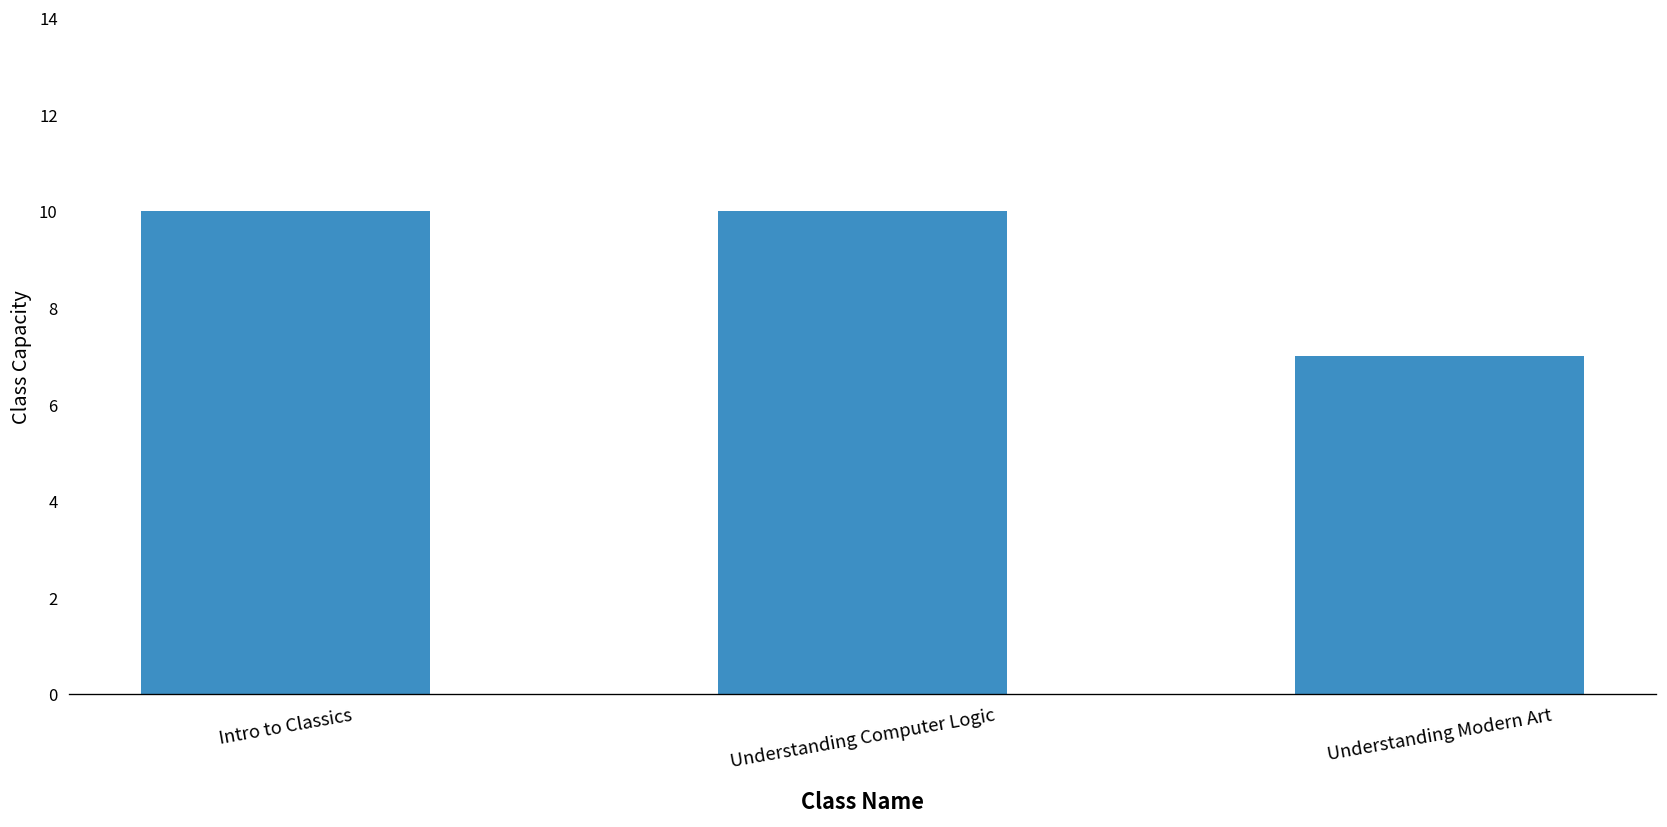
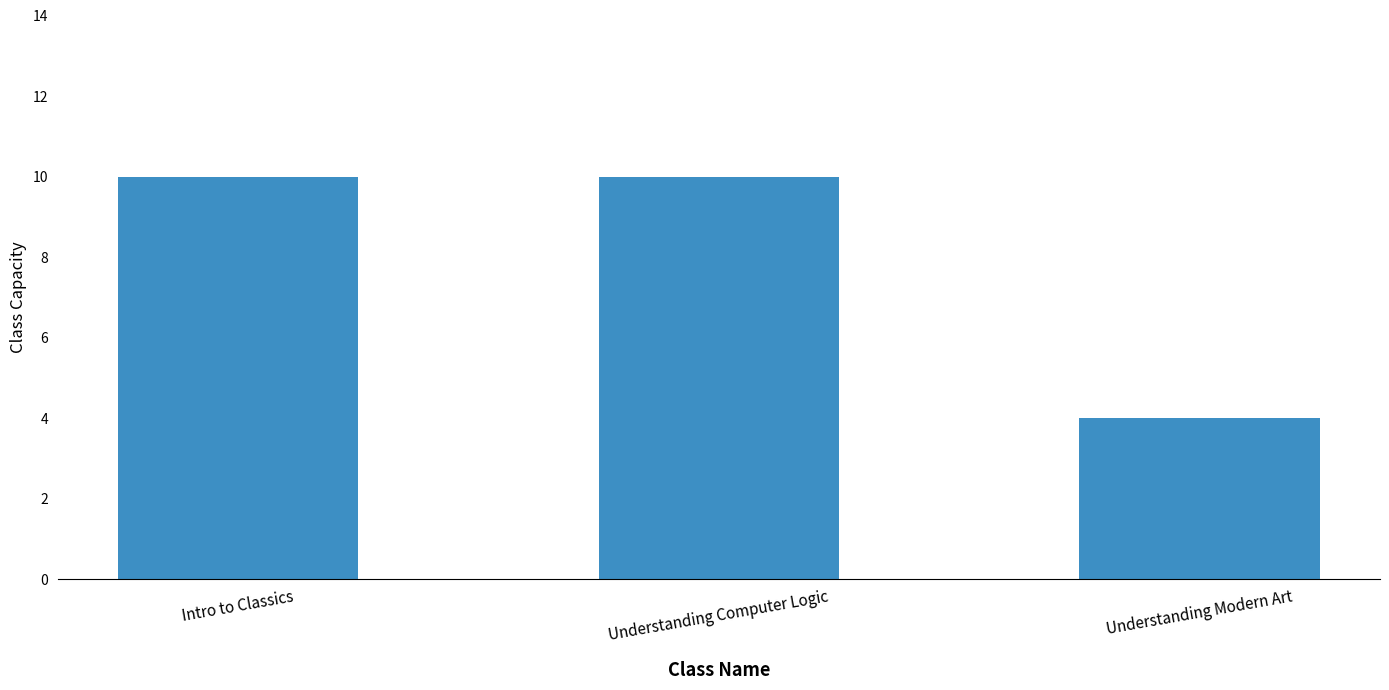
  {
    "Intro to Classics": 10,
    "Understanding Computer Logic": 10,
-   "Understanding Modern Art": 7
+   "Understanding Modern Art": 4
  }
